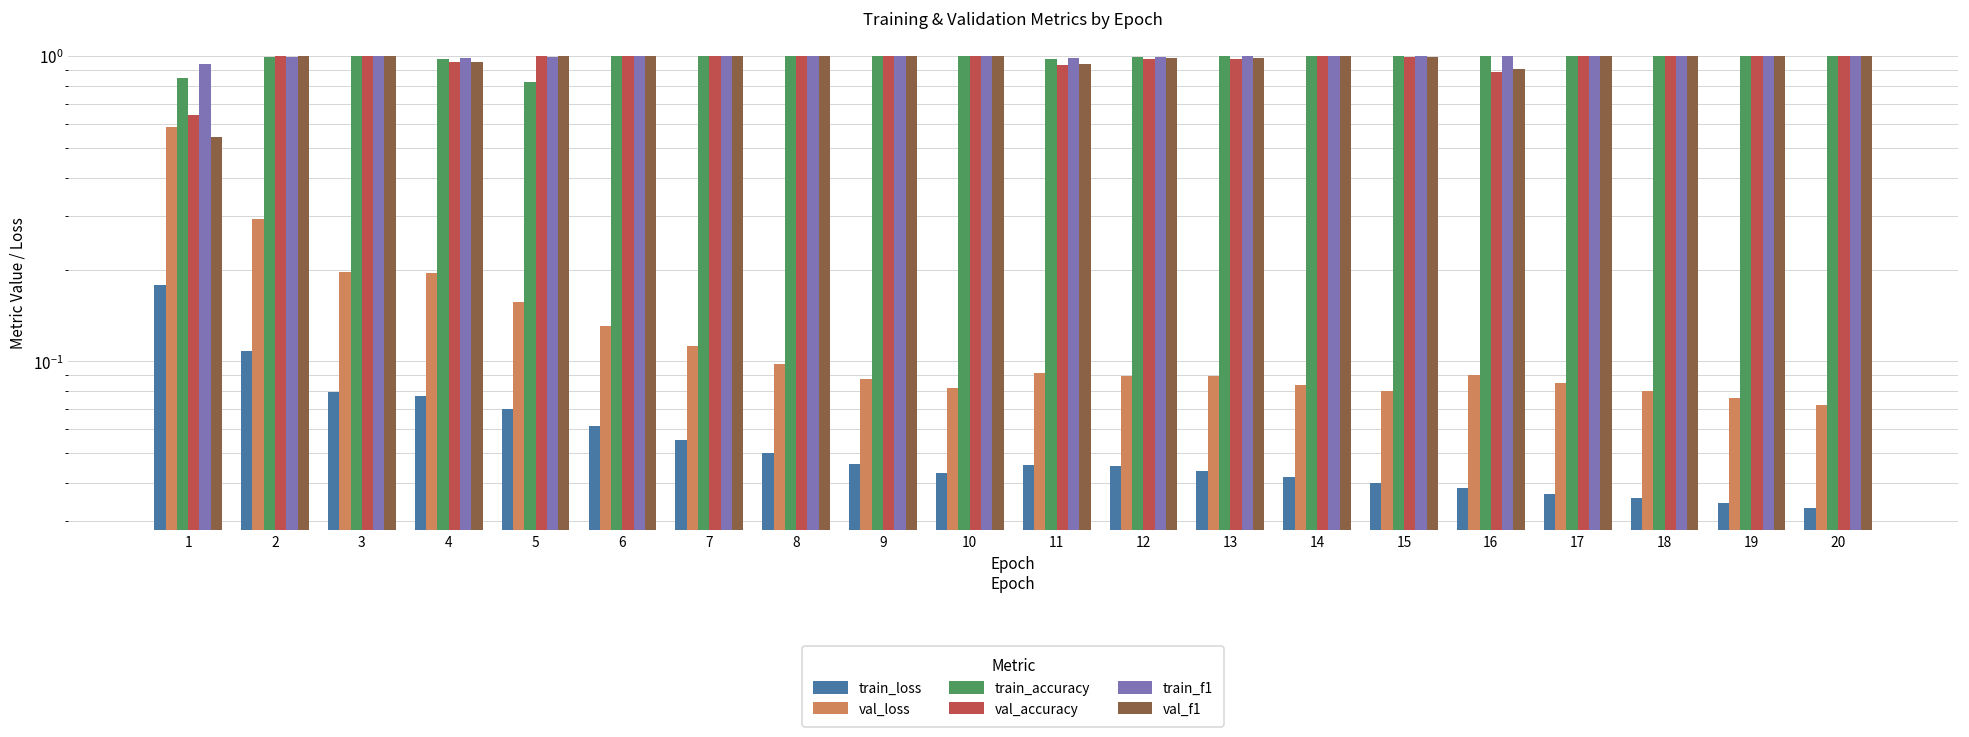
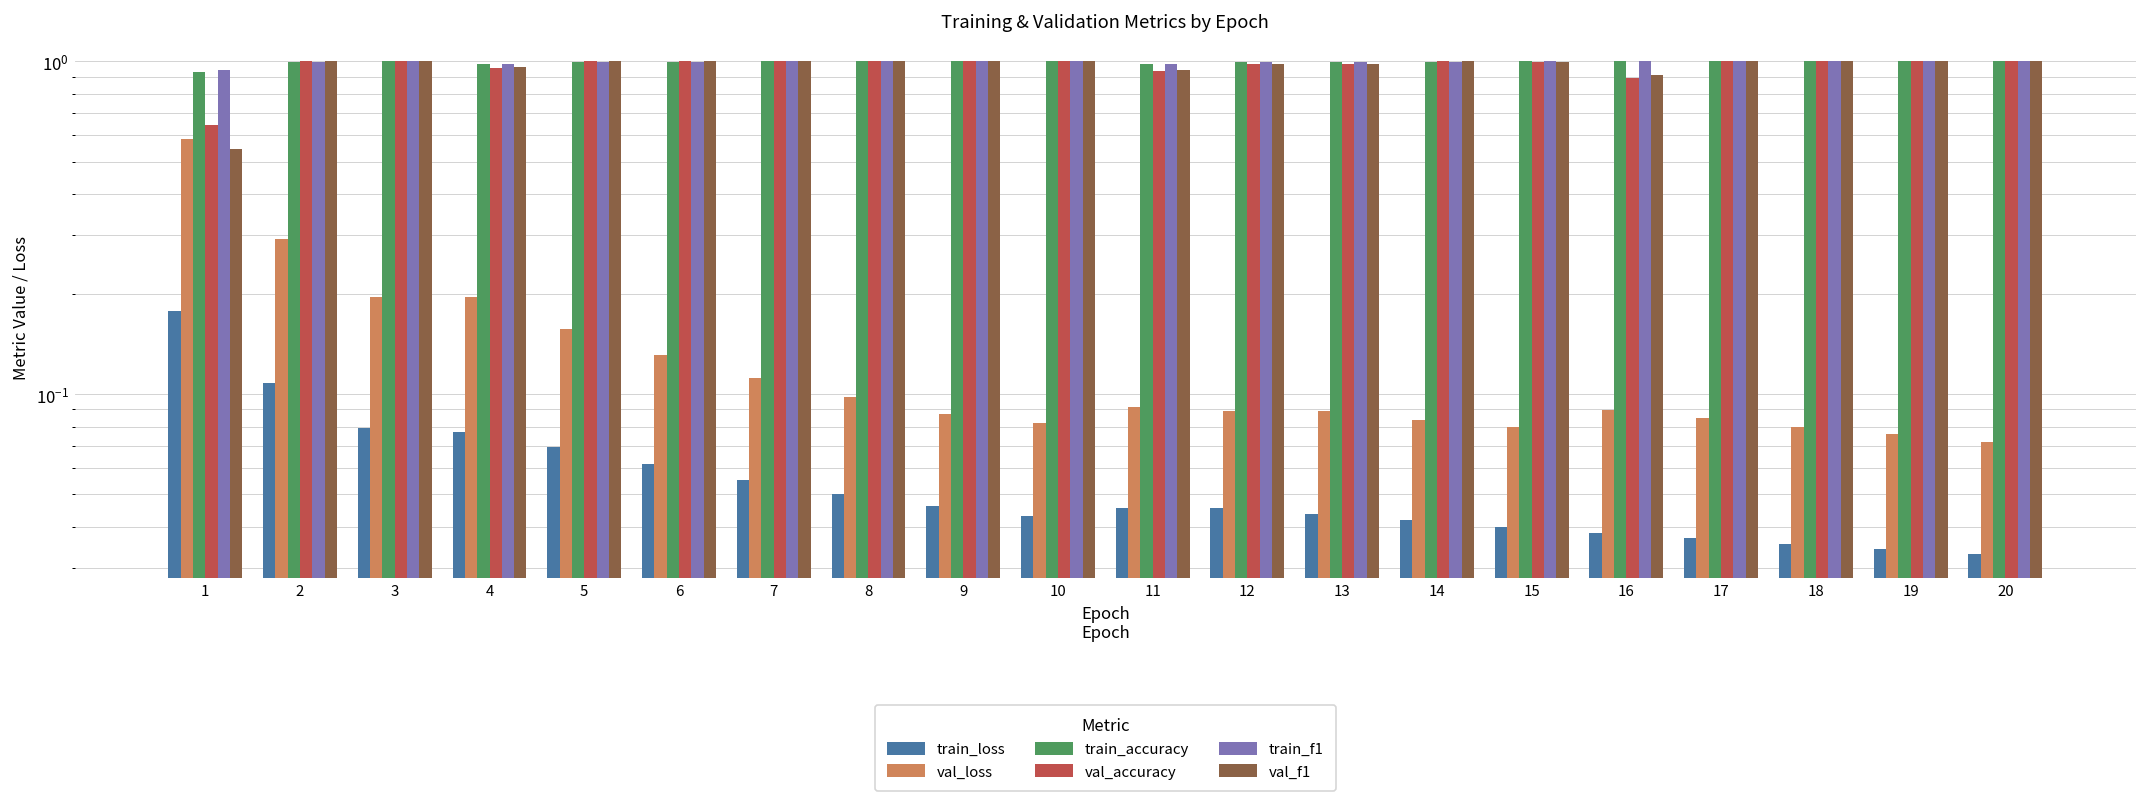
  {
    "train_accuracy": {
-     "1": 0.85,
+     "1": 0.93,
      "2": 0.99,
      "3": 1.00,
      "4": 0.98,
-     "5": 0.82,
+     "5": 0.99,
      "6": 1.00,
      "7": 1.00,
      "8": 1.00,
      "9": 1.00,
      "10": 1.00,
      "11": 0.98,
      "12": 0.99,
      "13": 1.00,
      "14": 1.00,
      "15": 1.00,
      "16": 1.00,
      "17": 1.00,
      "18": 1.00,
      "19": 1.00,
      "20": 1.00
    }
  }
